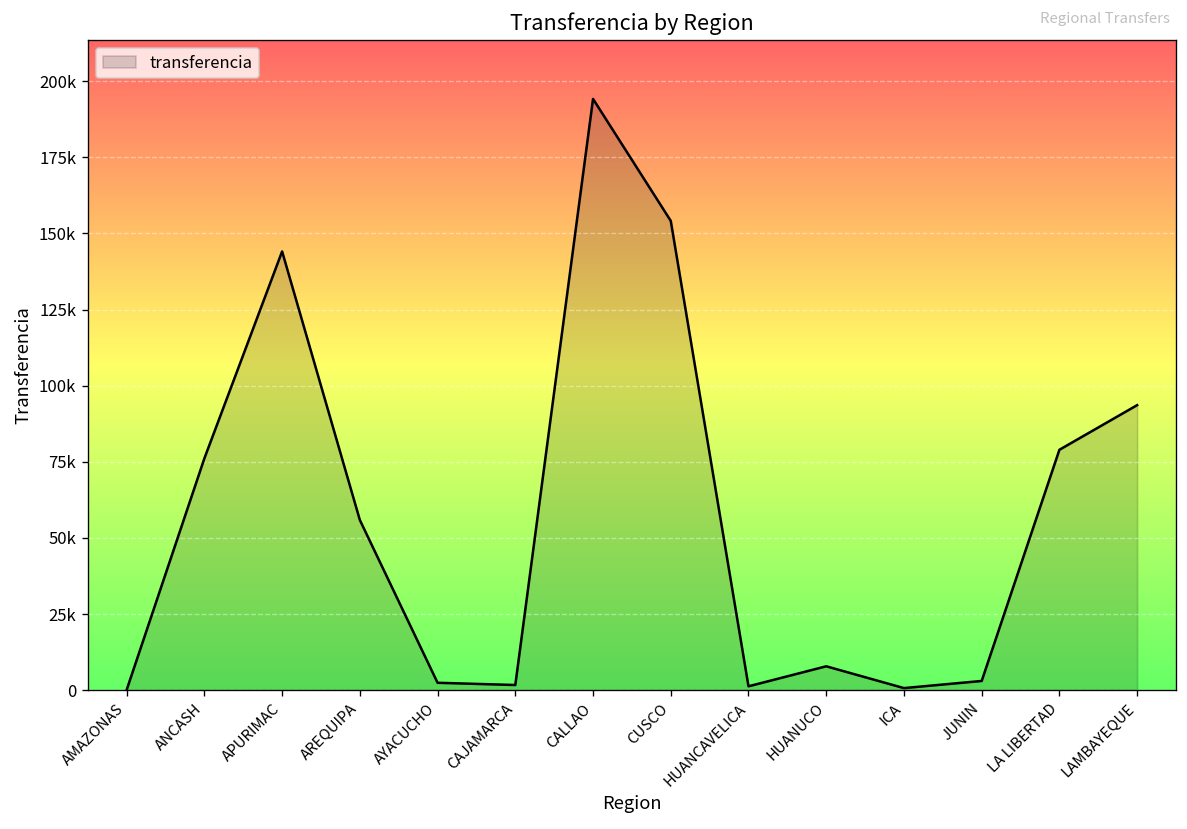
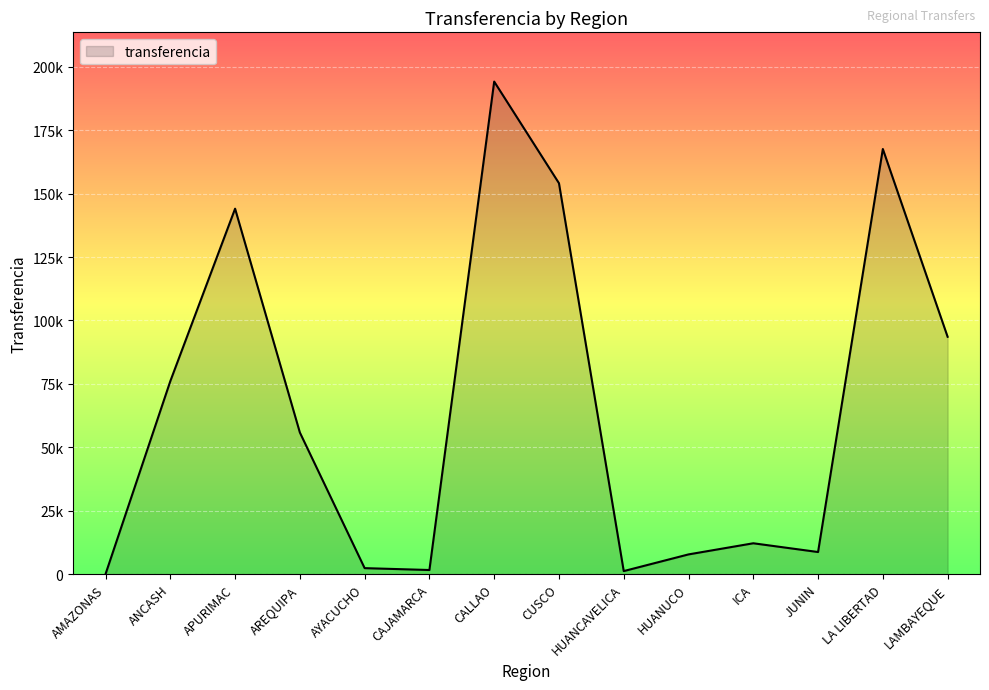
  {
    "AMAZONAS": 0,
    "ANCASH": 76000,
    "APURIMAC": 144000,
    "AREQUIPA": 56000,
    "AYACUCHO": 2000,
    "CAJAMARCA": 2000,
    "CALLAO": 194000,
    "CUSCO": 154000,
    "HUANCAVELICA": 1000,
    "HUANUCO": 8000,
-   "ICA": 1000,
-   "JUNIN": 3000,
-   "LA LIBERTAD": 79000,
+   "ICA": 12000,
+   "JUNIN": 9000,
+   "LA LIBERTAD": 168000,
    "LAMBAYEQUE": 94000
  }
